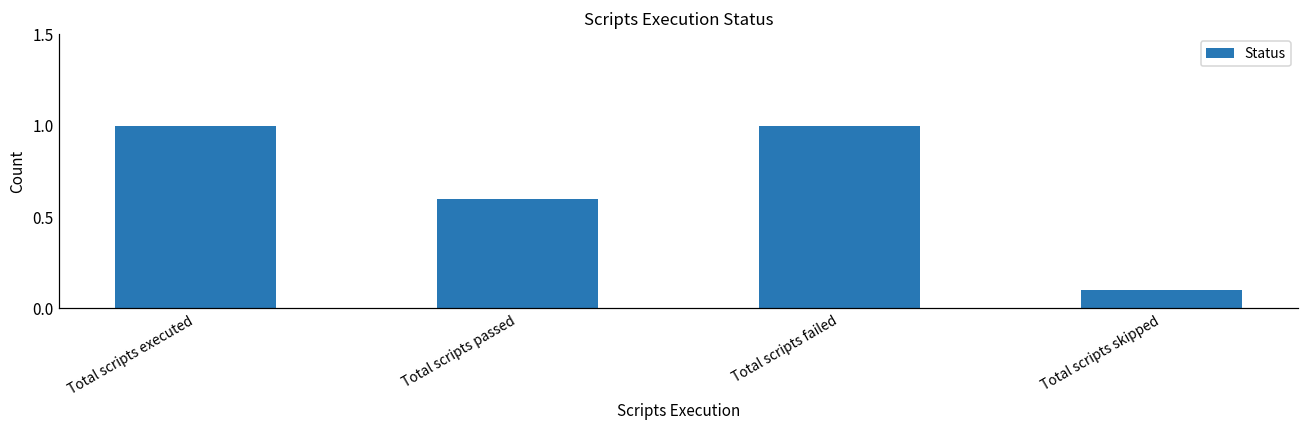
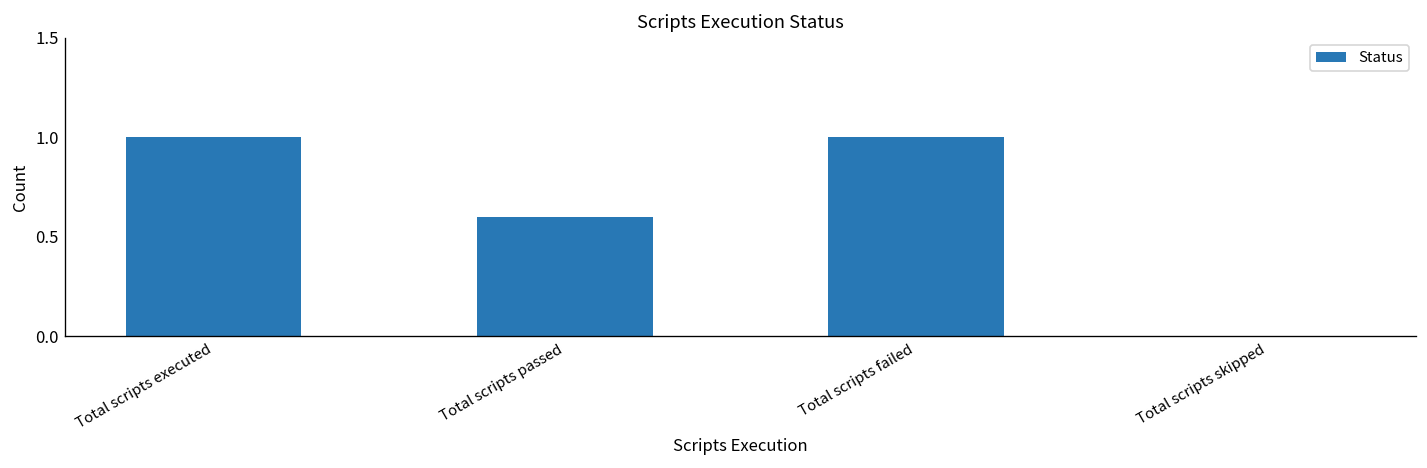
  {
    "Total scripts executed": 1.0,
    "Total scripts passed": 0.6,
    "Total scripts failed": 1.0,
-   "Total scripts skipped": 0.1
+   "Total scripts skipped": 0.0
  }
